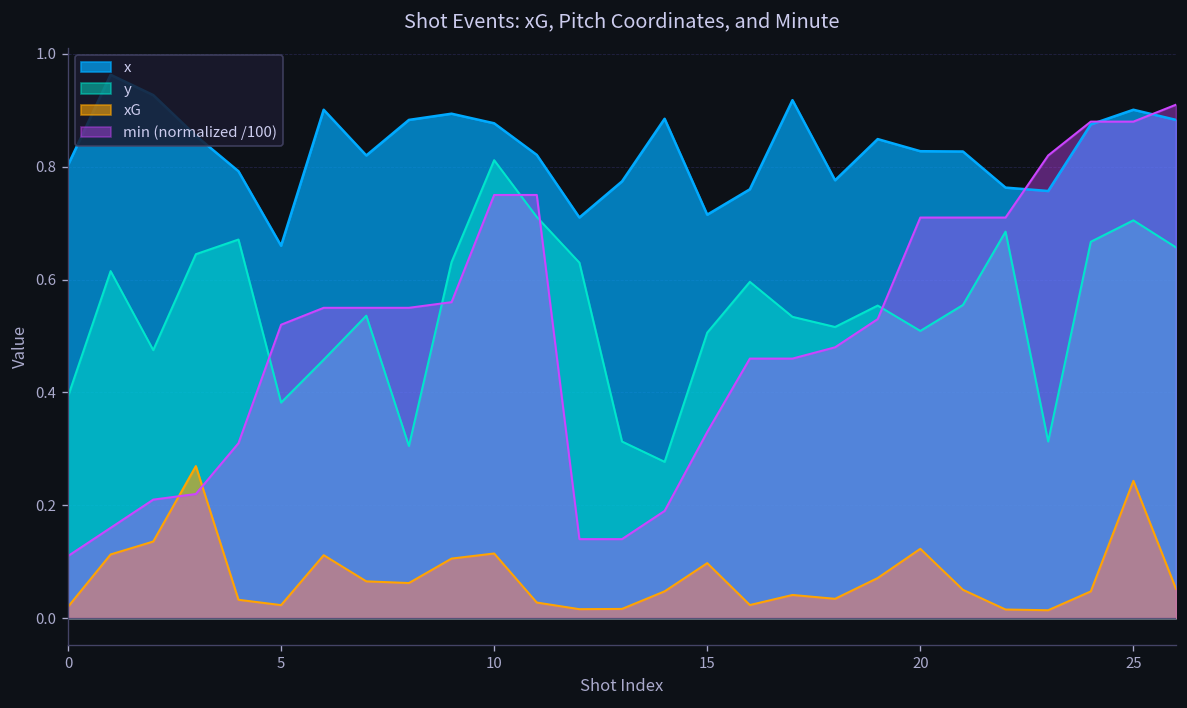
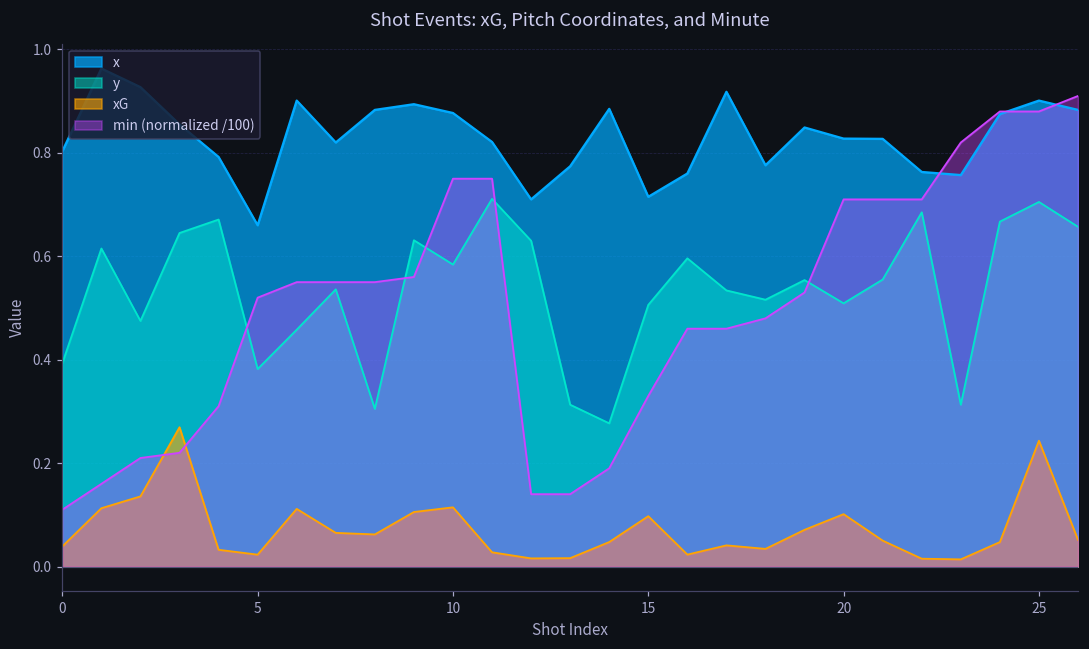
  {
    "x": {
      "0": 0.80,
      "5": 0.66,
      "10": 0.88,
      "15": 0.72,
      "20": 0.83,
      "25": 0.90
    },
    "y": {
      "0": 0.39,
      "5": 0.38,
-     "10": 0.81,
+     "10": 0.58,
      "15": 0.51,
      "20": 0.51,
      "25": 0.71
    },
    "xG": {
-     "0": 0.02,
+     "0": 0.04,
      "5": 0.02,
      "10": 0.11,
      "15": 0.10,
-     "20": 0.12,
+     "20": 0.10,
      "25": 0.24
    },
    "min (normalized /100)": {
      "0": 0.11,
      "5": 0.52,
      "10": 0.75,
      "15": 0.33,
      "20": 0.71,
      "25": 0.88
    }
  }
